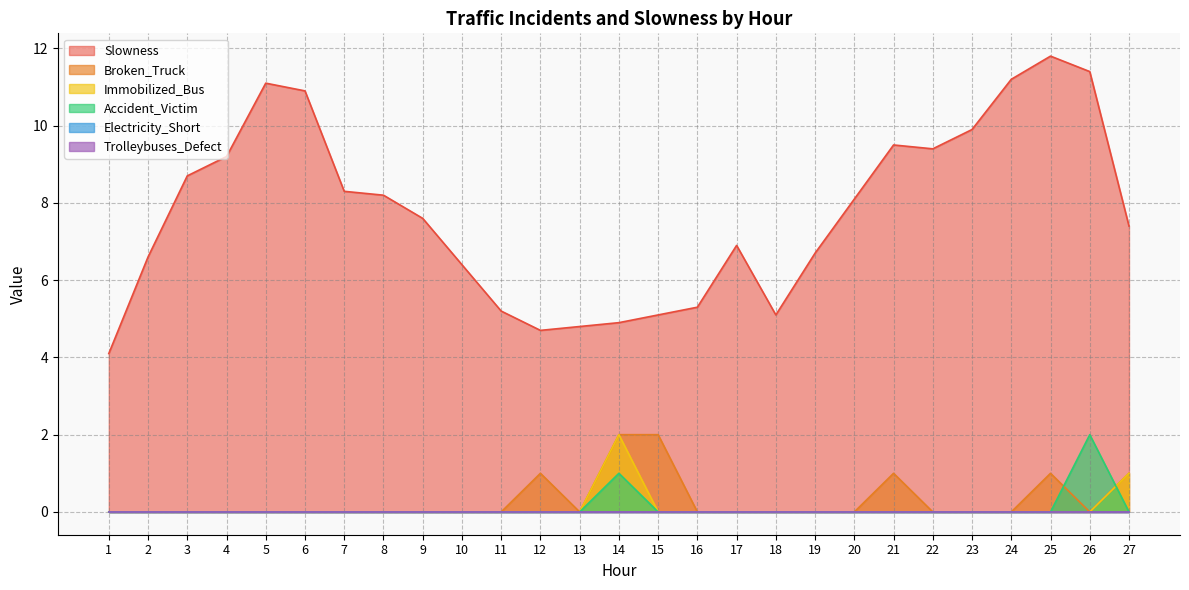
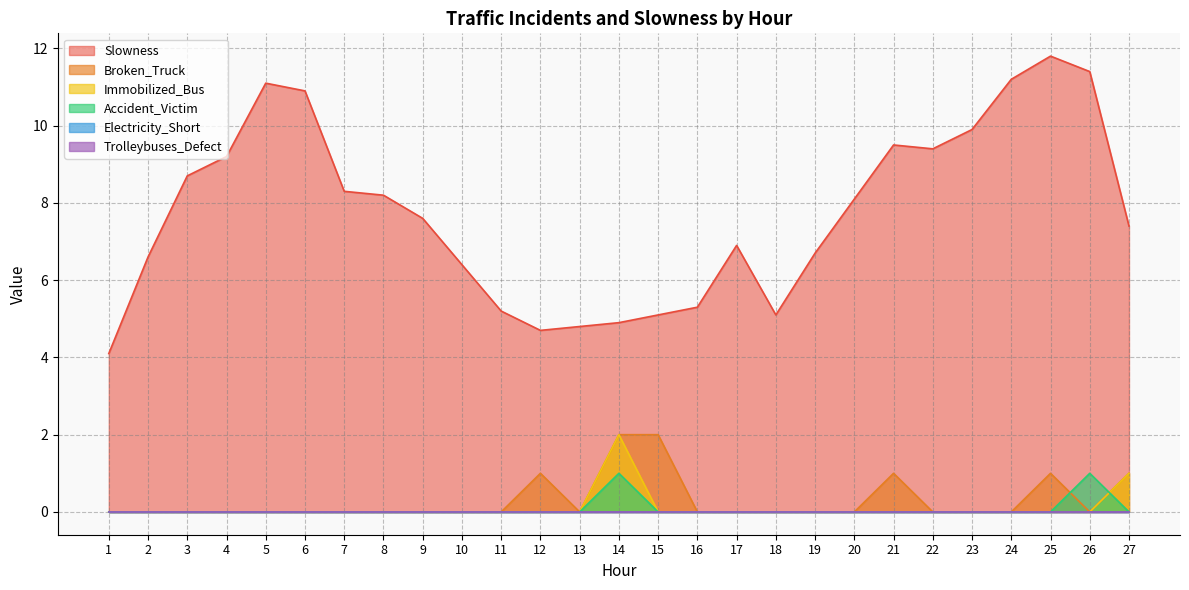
  {
    "Accident_Victim": {
      "14": 1,
-     "26": 2
+     "26": 1
    },
    "Trolleybuses_Defect": {
      "14": 0
    }
  }
